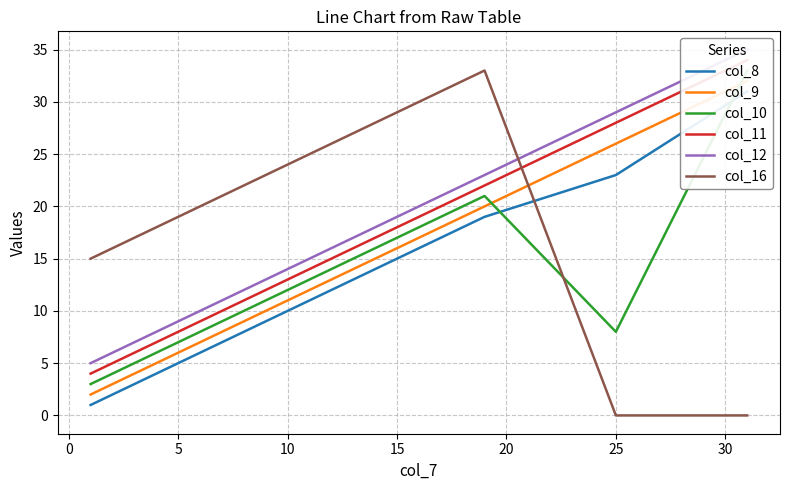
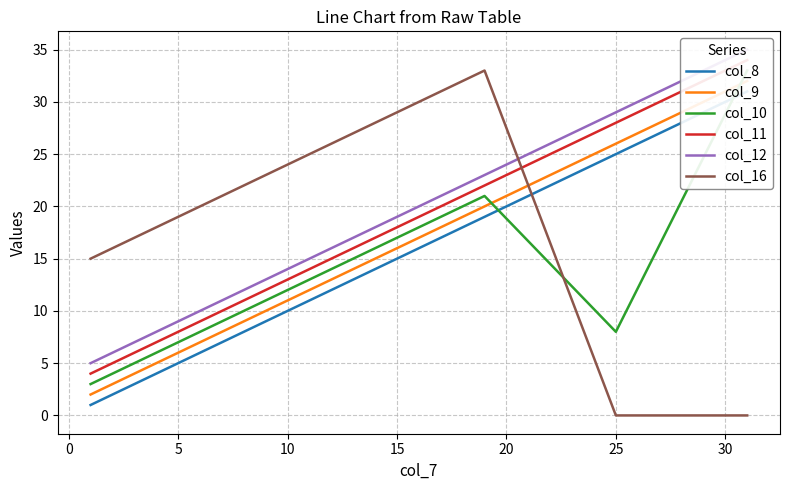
  {
    "col_8": {
-     "25": 23
+     "25": 25
    },
    "col_9": {
      "25": 26
    },
    "col_10": {
      "25": 8
    },
    "col_11": {
      "25": 28
    },
    "col_12": {
      "25": 29
    },
    "col_16": {
      "25": 0
    }
  }
